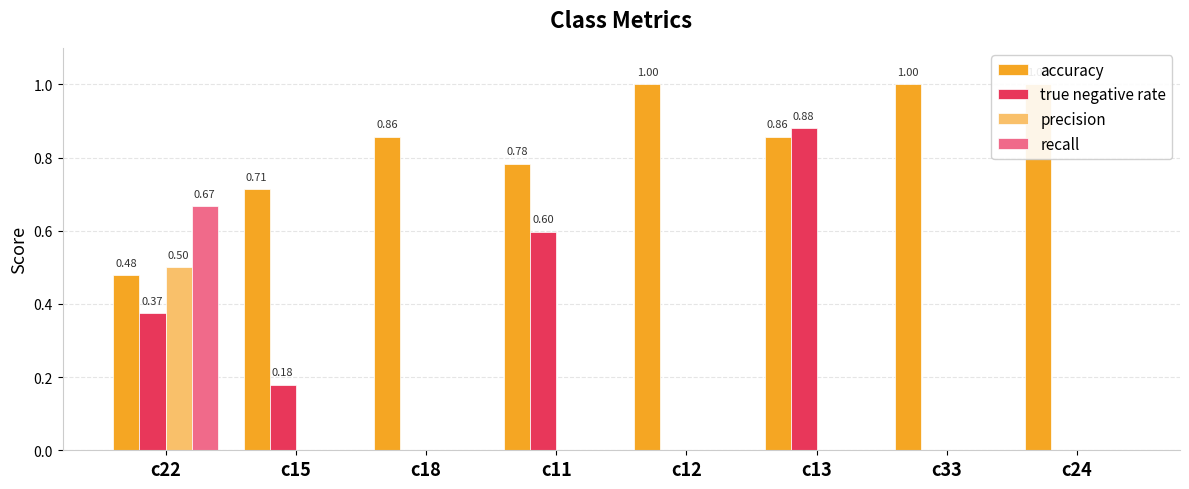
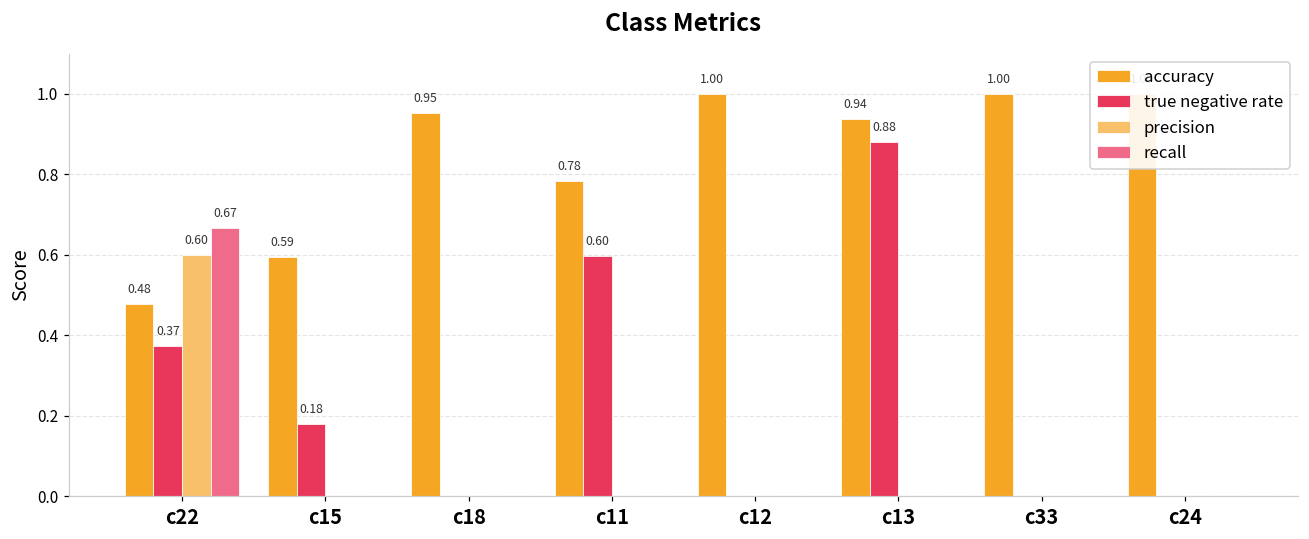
  {
    "accuracy": {
      "c22": 0.48,
-     "c15": 0.71,
-     "c18": 0.86,
+     "c15": 0.59,
+     "c18": 0.95,
      "c11": 0.78,
      "c12": 1.00,
-     "c13": 0.86,
+     "c13": 0.94,
      "c33": 1.00
    },
    "true negative rate": {
      "c22": 0.37,
      "c15": 0.18,
      "c11": 0.60,
      "c13": 0.88
    },
    "precision": {
-     "c22": 0.50
+     "c22": 0.60
    },
    "recall": {
      "c22": 0.67
    }
  }
